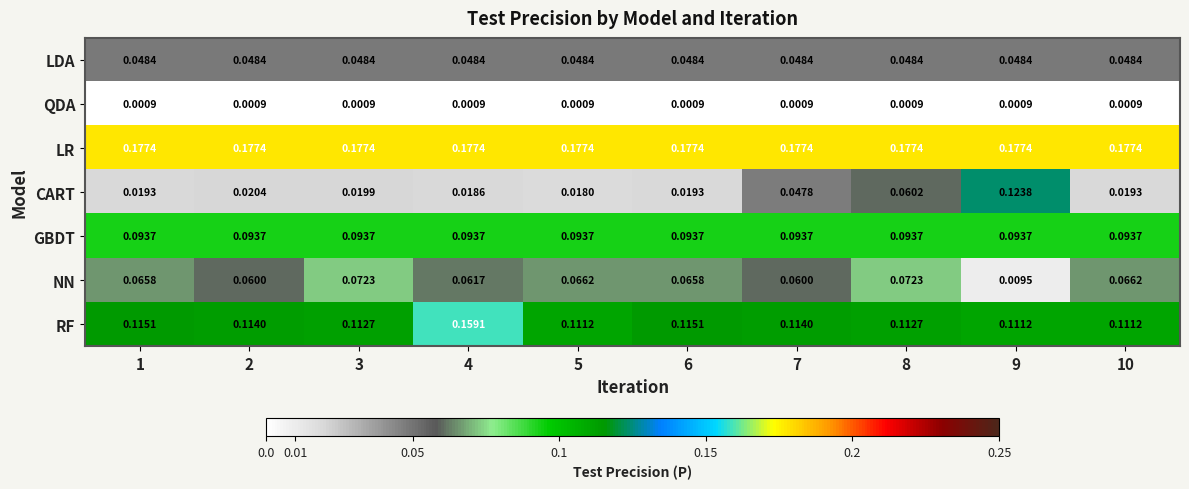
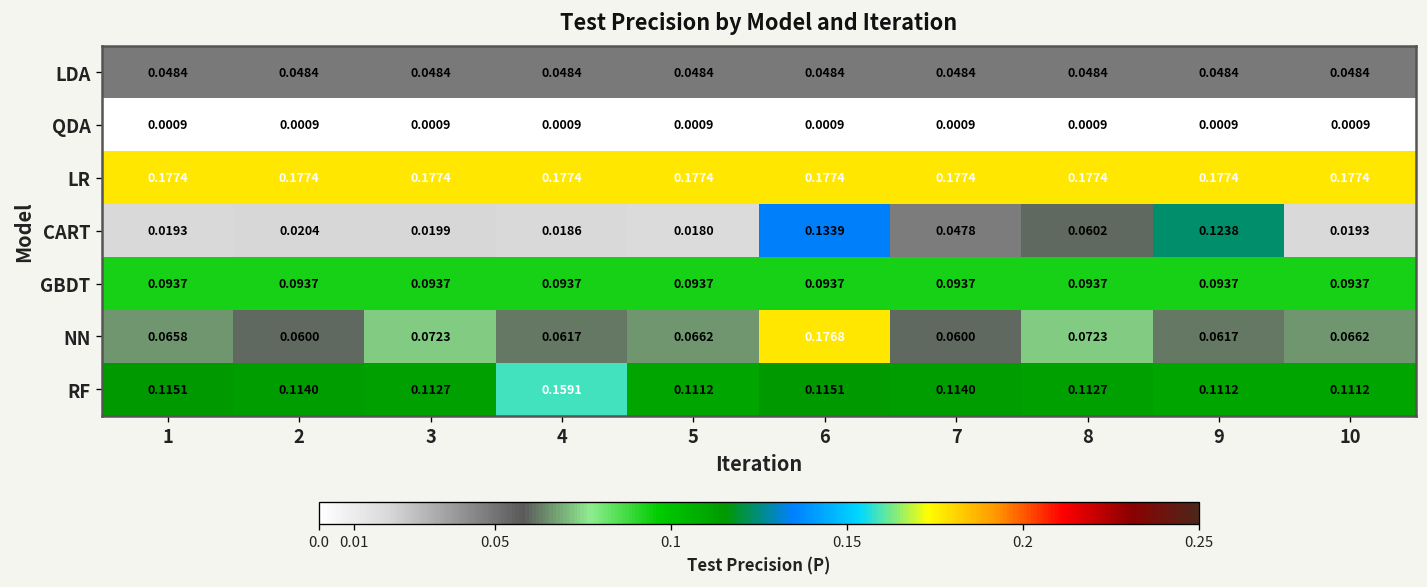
  {
    "LDA": {
      "1": 0.0484,
      "2": 0.0484,
      "3": 0.0484,
      "4": 0.0484,
      "5": 0.0484,
      "6": 0.0484,
      "7": 0.0484,
      "8": 0.0484,
      "9": 0.0484,
      "10": 0.0484
    },
    "QDA": {
      "1": 0.0009,
      "2": 0.0009,
      "3": 0.0009,
      "4": 0.0009,
      "5": 0.0009,
      "6": 0.0009,
      "7": 0.0009,
      "8": 0.0009,
      "9": 0.0009,
      "10": 0.0009
    },
    "LR": {
      "1": 0.1774,
      "2": 0.1774,
      "3": 0.1774,
      "4": 0.1774,
      "5": 0.1774,
      "6": 0.1774,
      "7": 0.1774,
      "8": 0.1774,
      "9": 0.1774,
      "10": 0.1774
    },
    "CART": {
      "1": 0.0193,
      "2": 0.0204,
      "3": 0.0199,
      "4": 0.0186,
      "5": 0.0180,
-     "6": 0.0193,
+     "6": 0.1339,
      "7": 0.0478,
      "8": 0.0602,
      "9": 0.1238,
      "10": 0.0193
    },
    "GBDT": {
      "1": 0.0937,
      "2": 0.0937,
      "3": 0.0937,
      "4": 0.0937,
      "5": 0.0937,
      "6": 0.0937,
      "7": 0.0937,
      "8": 0.0937,
      "9": 0.0937,
      "10": 0.0937
    },
    "NN": {
      "1": 0.0658,
      "2": 0.0600,
      "3": 0.0723,
      "4": 0.0617,
      "5": 0.0662,
-     "6": 0.0658,
+     "6": 0.1768,
      "7": 0.0600,
      "8": 0.0723,
-     "9": 0.0095,
+     "9": 0.0617,
      "10": 0.0662
    },
    "RF": {
      "1": 0.1151,
      "2": 0.1140,
      "3": 0.1127,
      "4": 0.1591,
      "5": 0.1112,
      "6": 0.1151,
      "7": 0.1140,
      "8": 0.1127,
      "9": 0.1112,
      "10": 0.1112
    }
  }
